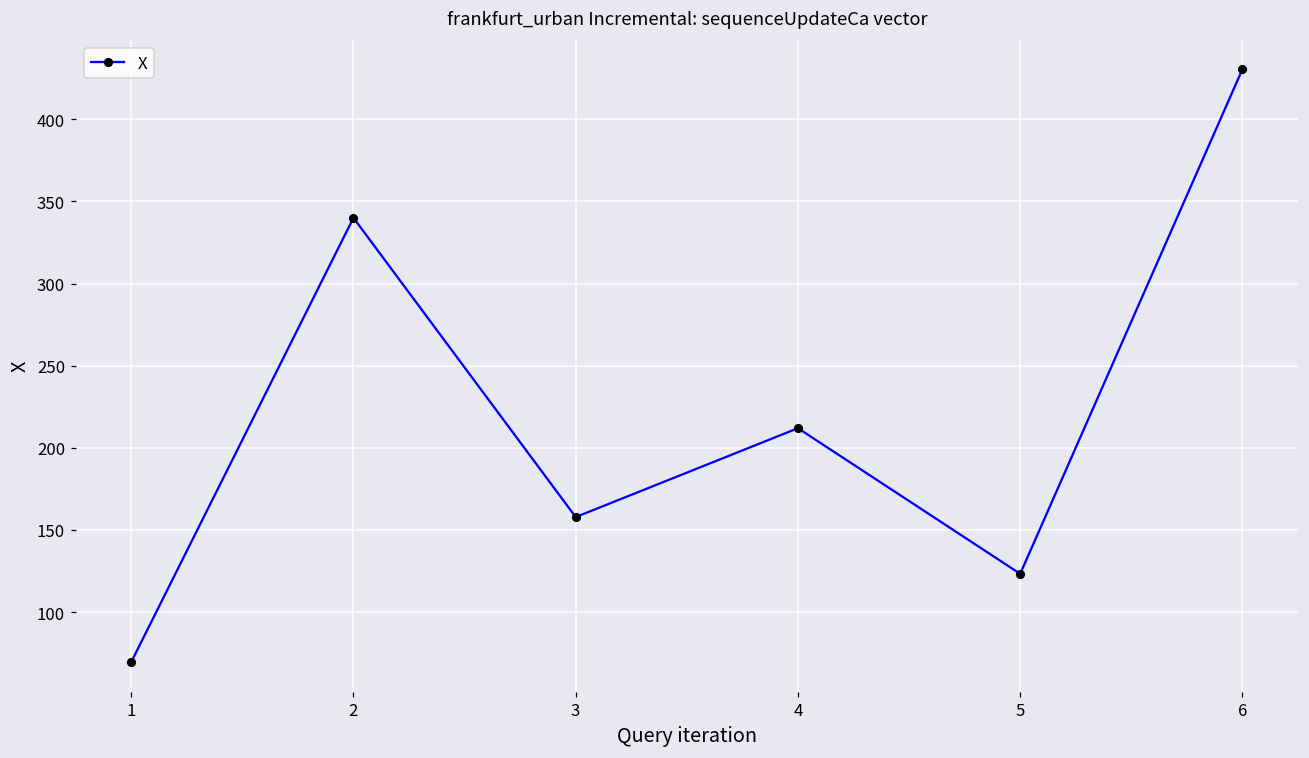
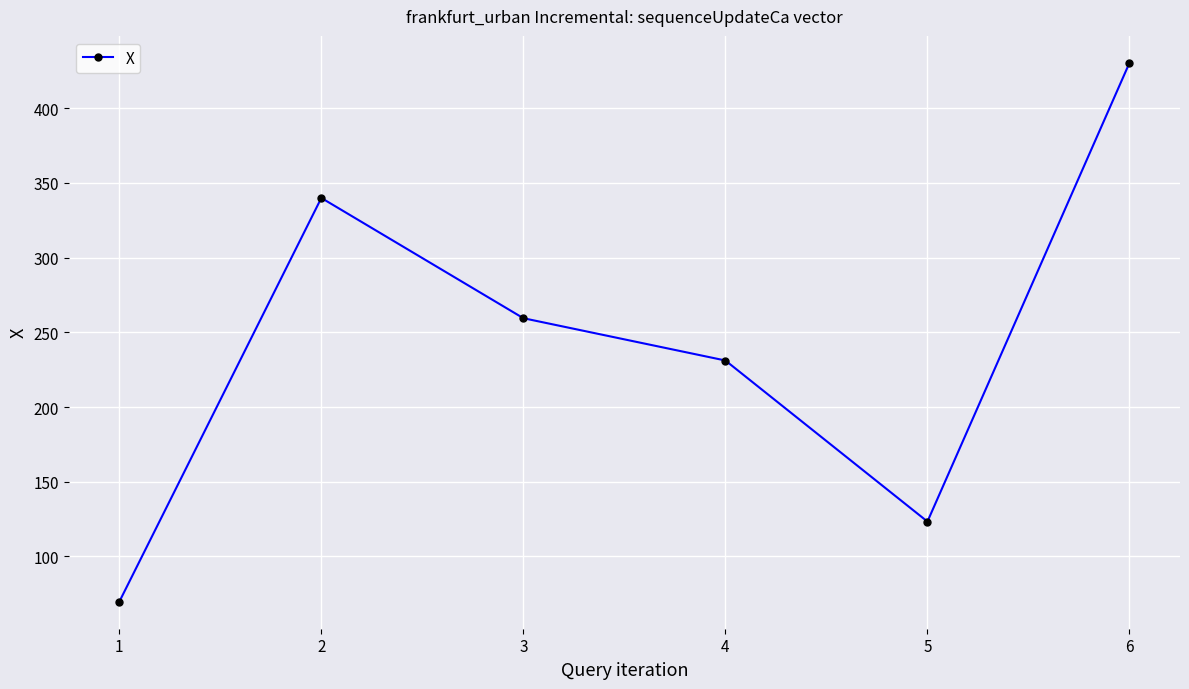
  {
    "1": 70,
    "2": 340,
-   "3": 158,
-   "4": 212,
+   "3": 259,
+   "4": 231,
    "5": 123,
    "6": 430
  }
